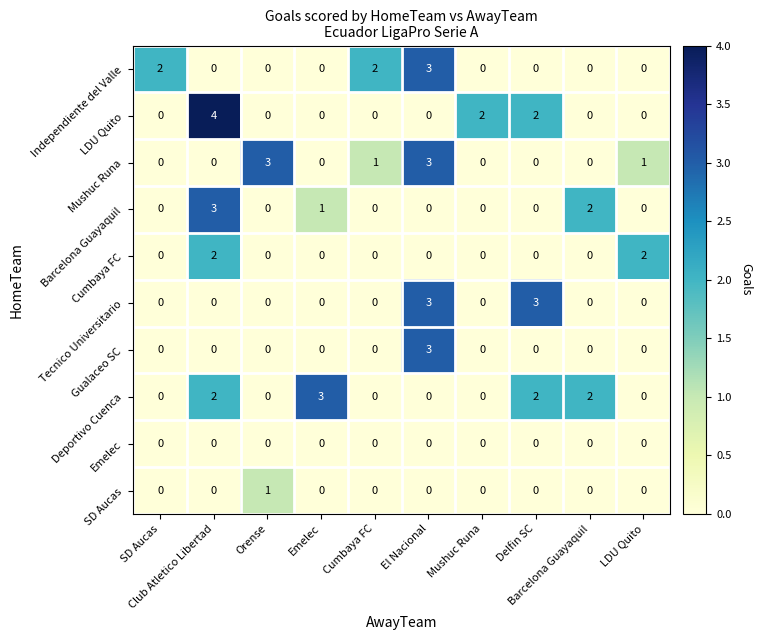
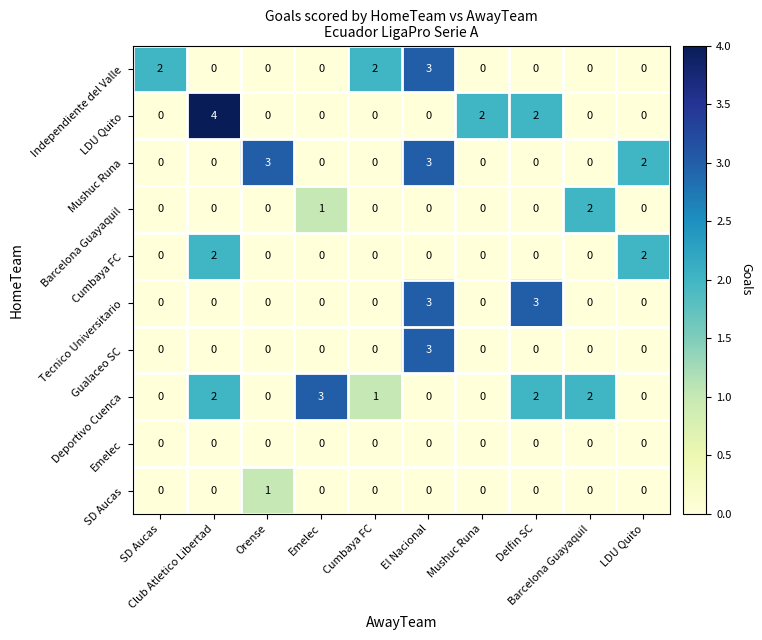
  {
    "Independiente del Valle": {
      "SD Aucas": 2,
      "Club Atletico Libertad": 0,
      "Orense": 0,
      "Emelec": 0,
      "Cumbaya FC": 2,
      "El Nacional": 3,
      "Mushuc Runa": 0,
      "Delfin SC": 0,
      "Barcelona Guayaquil": 0,
      "LDU Quito": 0
    },
    "LDU Quito": {
      "SD Aucas": 0,
      "Club Atletico Libertad": 4,
      "Orense": 0,
      "Emelec": 0,
      "Cumbaya FC": 0,
      "El Nacional": 0,
      "Mushuc Runa": 2,
      "Delfin SC": 2,
      "Barcelona Guayaquil": 0,
      "LDU Quito": 0
    },
    "Mushuc Runa": {
      "SD Aucas": 0,
      "Club Atletico Libertad": 0,
      "Orense": 3,
      "Emelec": 0,
-     "Cumbaya FC": 1,
+     "Cumbaya FC": 0,
      "El Nacional": 3,
      "Mushuc Runa": 0,
      "Delfin SC": 0,
      "Barcelona Guayaquil": 0,
-     "LDU Quito": 1
+     "LDU Quito": 2
    },
    "Barcelona Guayaquil": {
      "SD Aucas": 0,
-     "Club Atletico Libertad": 3,
+     "Club Atletico Libertad": 0,
      "Orense": 0,
      "Emelec": 1,
      "Cumbaya FC": 0,
      "El Nacional": 0,
      "Mushuc Runa": 0,
      "Delfin SC": 0,
      "Barcelona Guayaquil": 2,
      "LDU Quito": 0
    },
    "Cumbaya FC": {
      "SD Aucas": 0,
      "Club Atletico Libertad": 2,
      "Orense": 0,
      "Emelec": 0,
      "Cumbaya FC": 0,
      "El Nacional": 0,
      "Mushuc Runa": 0,
      "Delfin SC": 0,
      "Barcelona Guayaquil": 0,
      "LDU Quito": 2
    },
    "Tecnico Universitario": {
      "SD Aucas": 0,
      "Club Atletico Libertad": 0,
      "Orense": 0,
      "Emelec": 0,
      "Cumbaya FC": 0,
      "El Nacional": 3,
      "Mushuc Runa": 0,
      "Delfin SC": 3,
      "Barcelona Guayaquil": 0,
      "LDU Quito": 0
    },
    "Gualaceo SC": {
      "SD Aucas": 0,
      "Club Atletico Libertad": 0,
      "Orense": 0,
      "Emelec": 0,
      "Cumbaya FC": 0,
      "El Nacional": 3,
      "Mushuc Runa": 0,
      "Delfin SC": 0,
      "Barcelona Guayaquil": 0,
      "LDU Quito": 0
    },
    "Deportivo Cuenca": {
      "SD Aucas": 0,
      "Club Atletico Libertad": 2,
      "Orense": 0,
      "Emelec": 3,
-     "Cumbaya FC": 0,
+     "Cumbaya FC": 1,
      "El Nacional": 0,
      "Mushuc Runa": 0,
      "Delfin SC": 2,
      "Barcelona Guayaquil": 2,
      "LDU Quito": 0
    },
    "Emelec": {
      "SD Aucas": 0,
      "Club Atletico Libertad": 0,
      "Orense": 0,
      "Emelec": 0,
      "Cumbaya FC": 0,
      "El Nacional": 0,
      "Mushuc Runa": 0,
      "Delfin SC": 0,
      "Barcelona Guayaquil": 0,
      "LDU Quito": 0
    },
    "SD Aucas": {
      "SD Aucas": 0,
      "Club Atletico Libertad": 0,
      "Orense": 1,
      "Emelec": 0,
      "Cumbaya FC": 0,
      "El Nacional": 0,
      "Mushuc Runa": 0,
      "Delfin SC": 0,
      "Barcelona Guayaquil": 0,
      "LDU Quito": 0
    }
  }
